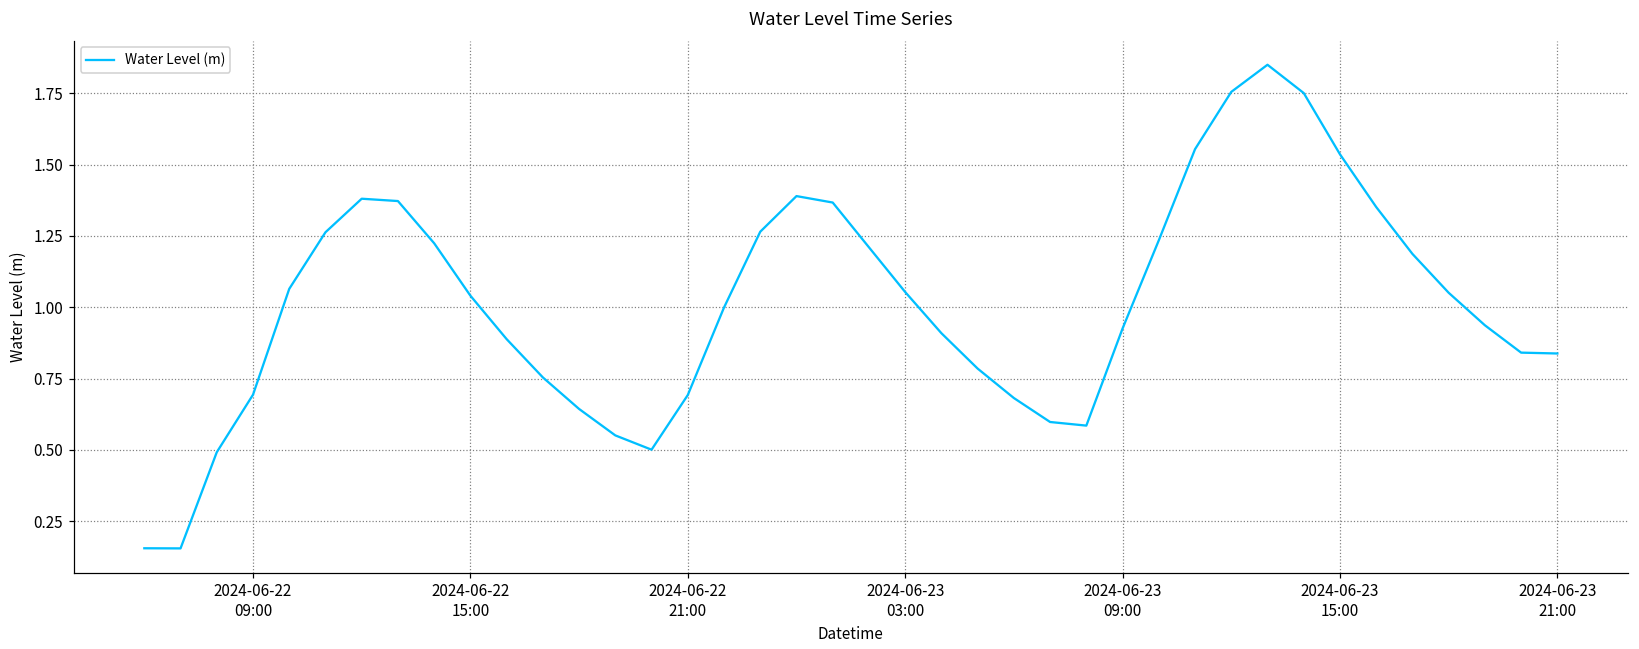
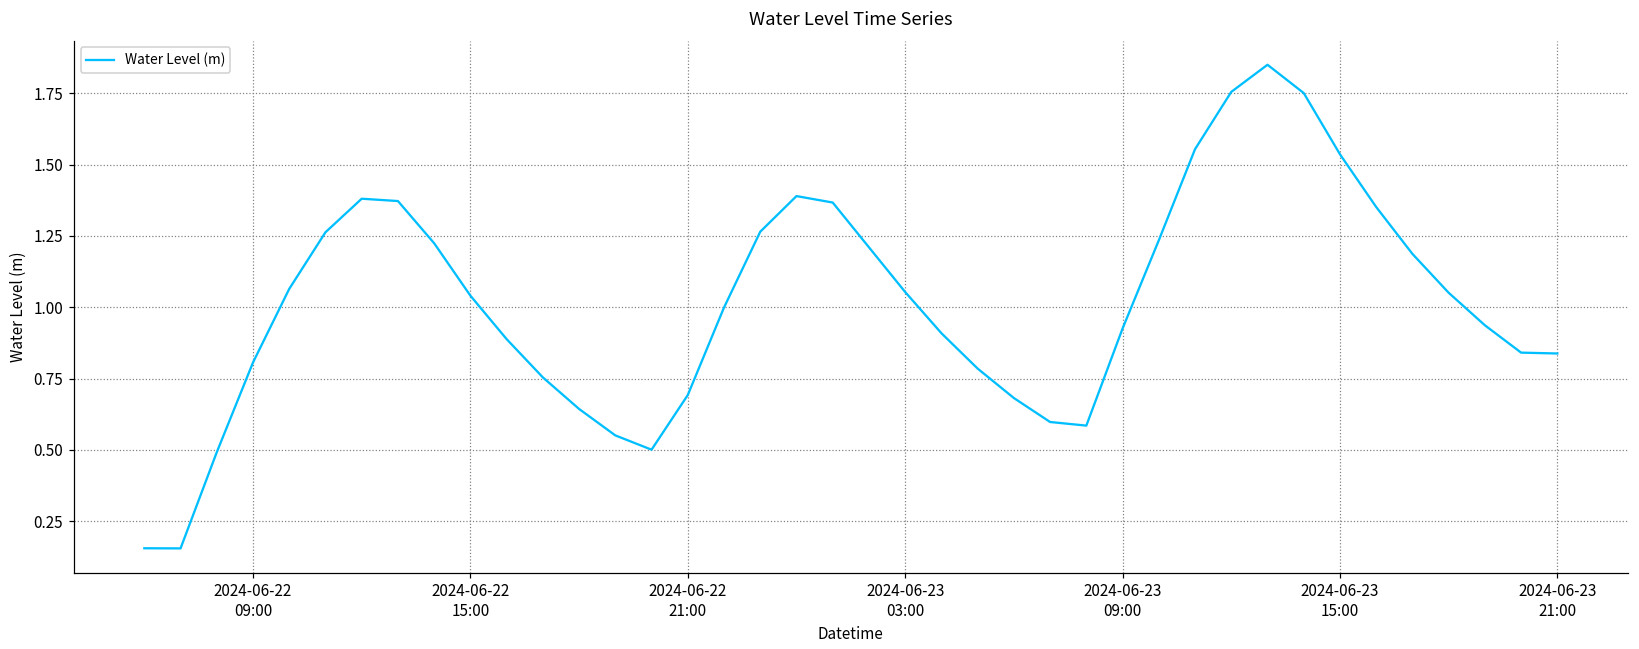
  {
-   "2024-06-22 09:00": 0.69,
+   "2024-06-22 09:00": 0.81,
    "2024-06-22 15:00": 1.04,
    "2024-06-22 21:00": 0.69,
    "2024-06-23 03:00": 1.05,
    "2024-06-23 09:00": 0.93,
    "2024-06-23 15:00": 1.54,
    "2024-06-23 21:00": 0.84
  }
